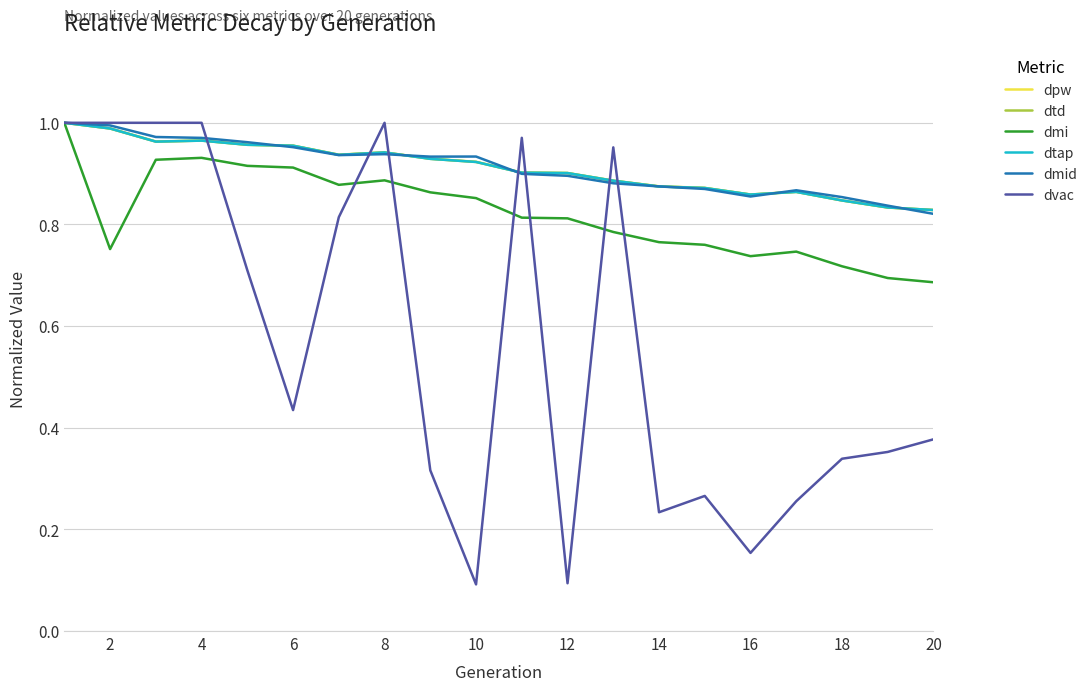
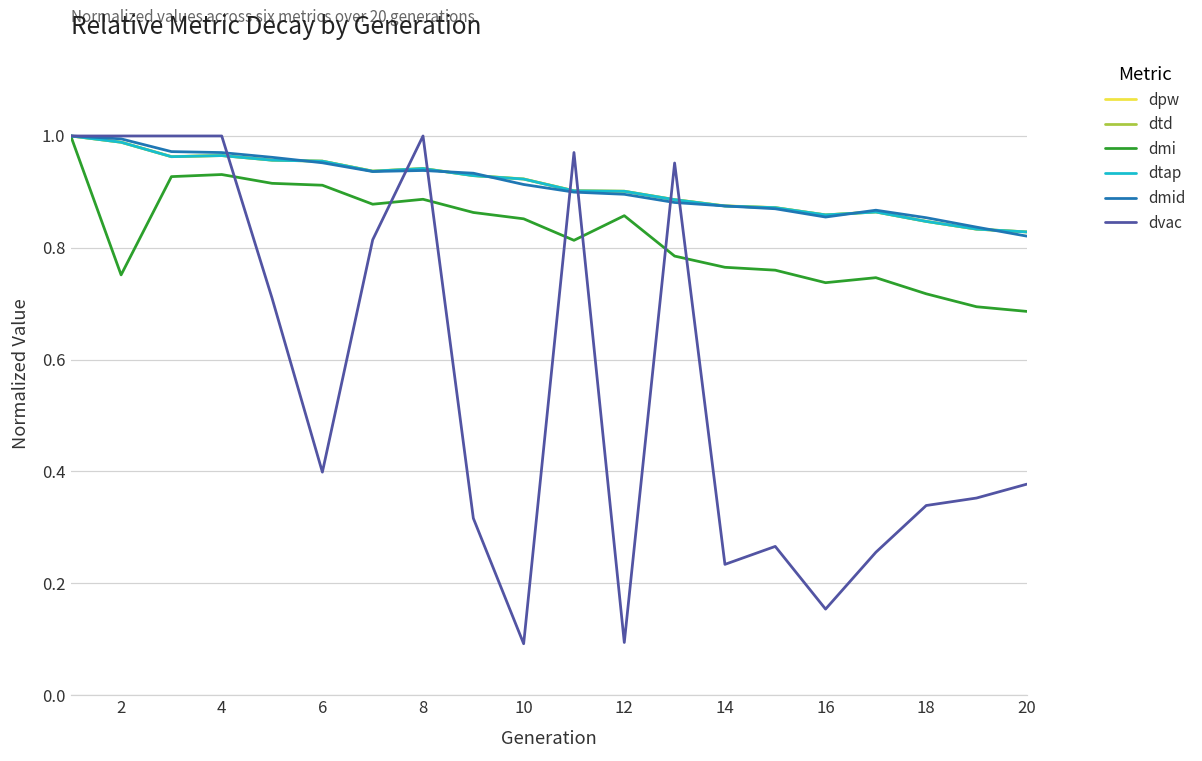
  {
    "dmi": {
      "2": 0.75,
      "4": 0.93,
      "6": 0.91,
      "8": 0.89,
      "10": 0.85,
-     "12": 0.81,
+     "12": 0.86,
      "14": 0.77,
      "16": 0.74,
      "18": 0.72,
      "20": 0.69
    },
    "dmid": {
      "2": 0.99,
      "4": 0.97,
-     "10": 0.93,
+     "10": 0.91,
      "12": 0.90,
      "18": 0.85,
      "20": 0.82
    },
    "dvac": {
      "2": 1.00,
      "4": 1.00,
-     "6": 0.43,
+     "6": 0.40,
      "8": 1.00,
      "10": 0.09,
      "12": 0.09,
      "14": 0.23,
      "16": 0.15,
      "18": 0.34,
      "20": 0.38
    }
  }
